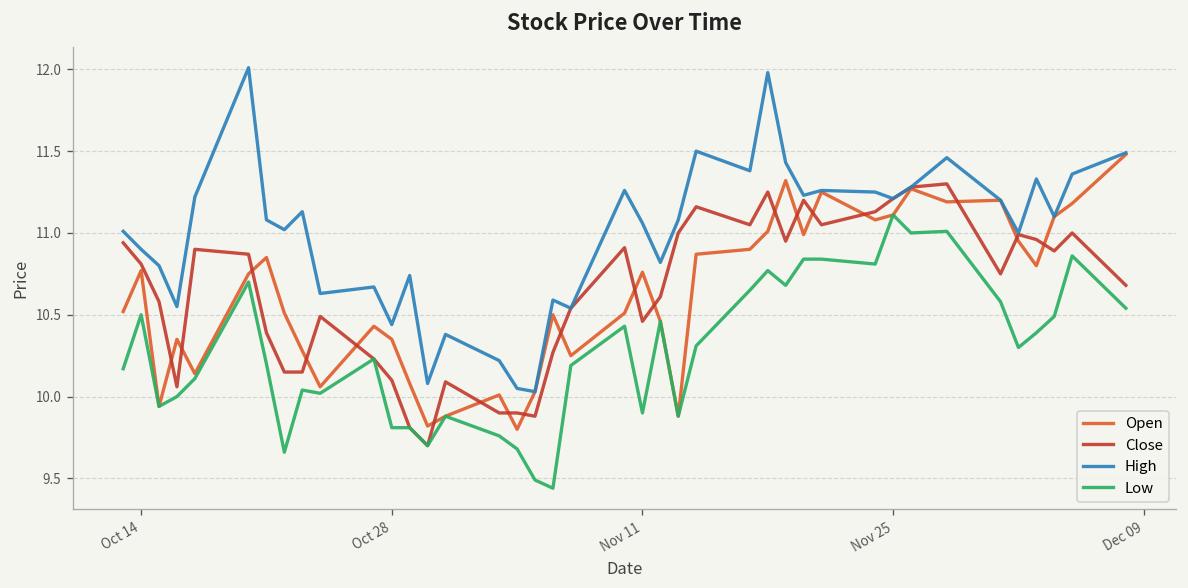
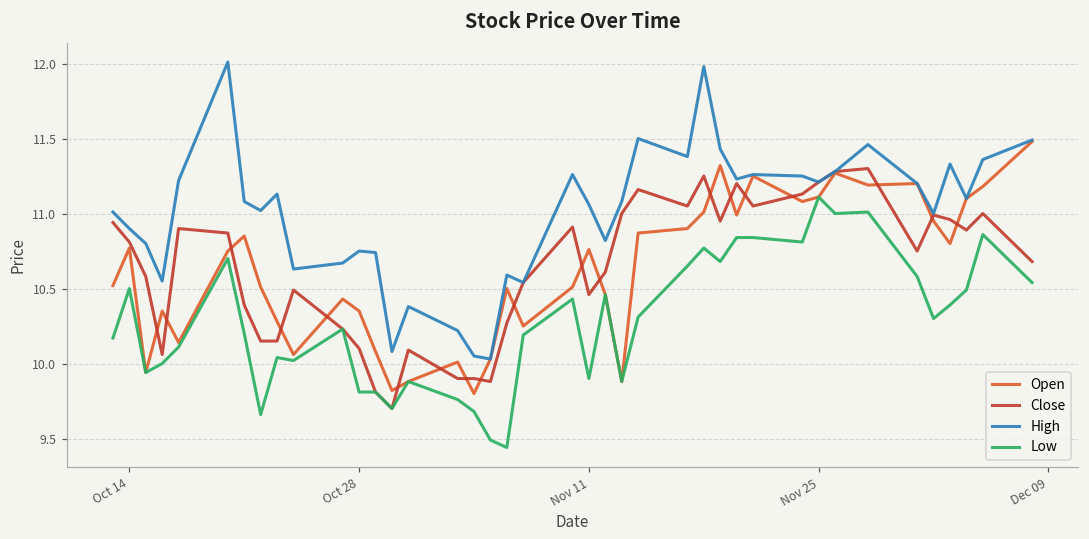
  {
    "High": {
      "Oct 14": 10.90,
-     "Oct 28": 10.44,
+     "Oct 28": 10.75,
      "Nov 11": 11.06
    },
    "Low": {
      "Oct 14": 10.50,
      "Oct 28": 9.81,
      "Nov 11": 9.90
    }
  }
